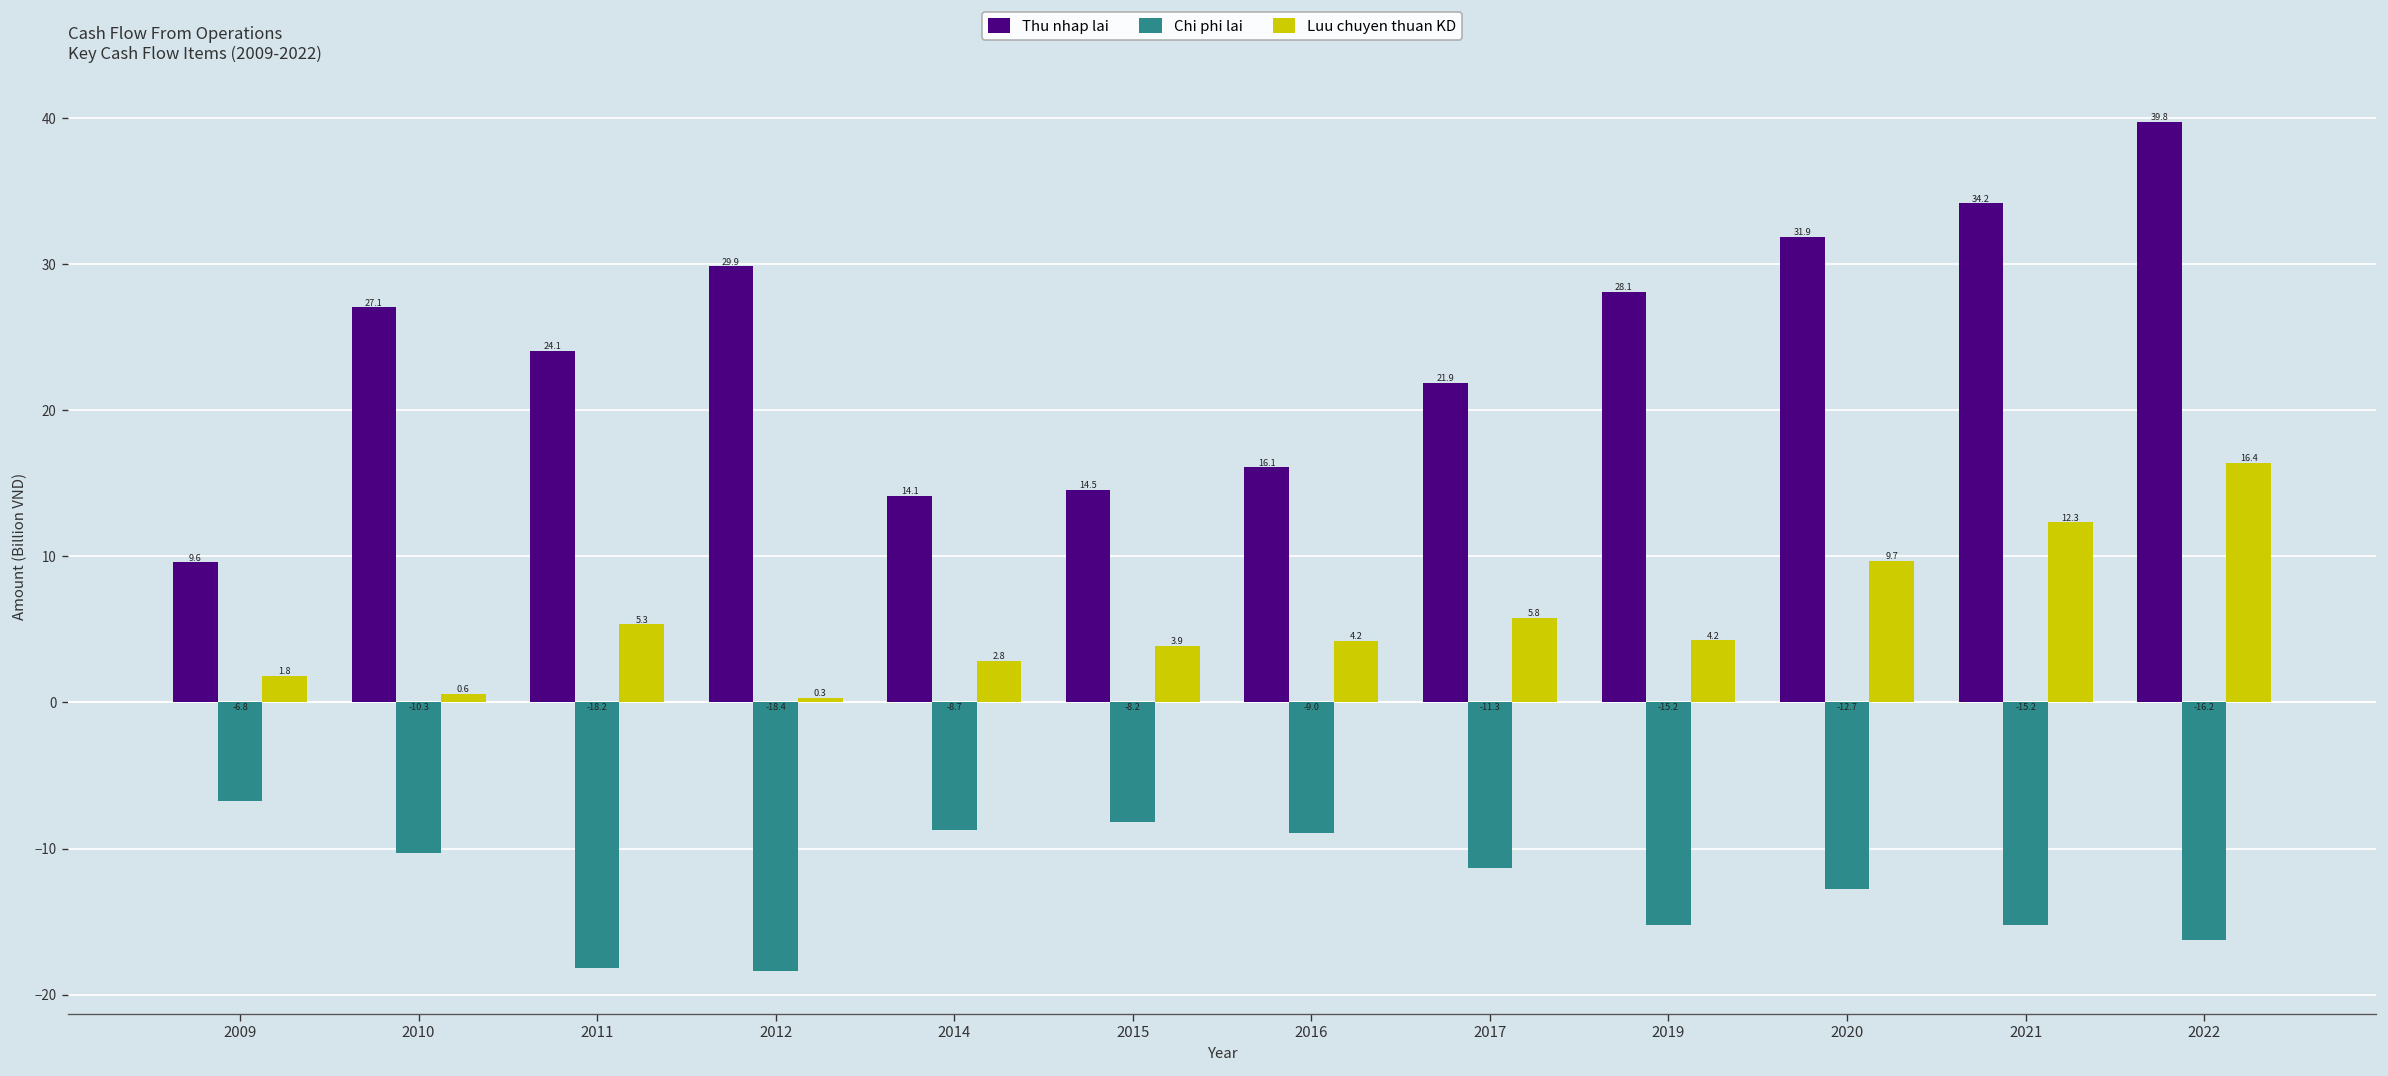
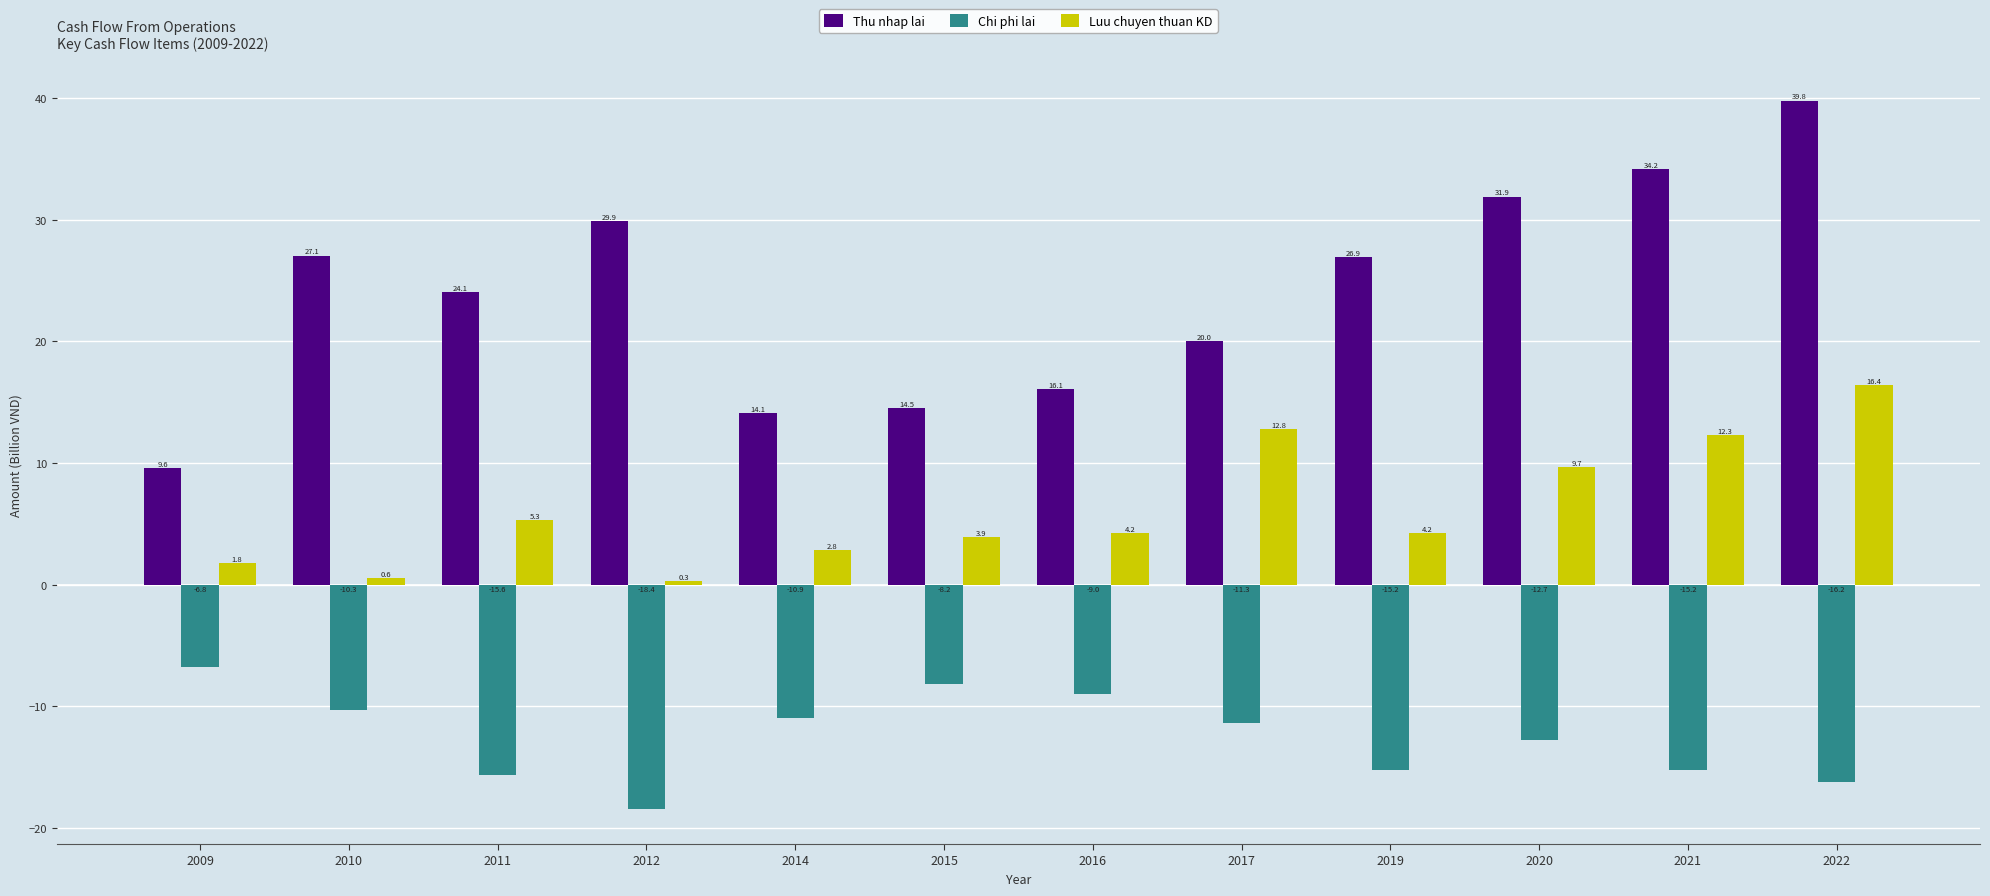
  {
    "Thu nhap lai": {
      "2009": 9.6,
      "2010": 27.1,
      "2011": 24.1,
      "2012": 29.9,
      "2014": 14.1,
      "2015": 14.5,
      "2016": 16.1,
-     "2017": 21.9,
-     "2019": 28.1,
+     "2017": 20.0,
+     "2019": 26.9,
      "2020": 31.9,
      "2021": 34.2,
      "2022": 39.8
    },
    "Chi phi lai": {
      "2009": -6.8,
      "2010": -10.3,
-     "2011": -18.2,
+     "2011": -15.6,
      "2012": -18.4,
-     "2014": -8.7,
+     "2014": -10.9,
      "2015": -8.2,
      "2016": -9.0,
      "2017": -11.3,
      "2019": -15.2,
      "2020": -12.7,
      "2021": -15.2,
      "2022": -16.2
    },
    "Luu chuyen thuan KD": {
      "2009": 1.8,
      "2010": 0.6,
      "2011": 5.3,
      "2012": 0.3,
      "2014": 2.8,
      "2015": 3.9,
      "2016": 4.2,
-     "2017": 5.8,
+     "2017": 12.8,
      "2019": 4.2,
      "2020": 9.7,
      "2021": 12.3,
      "2022": 16.4
    }
  }
